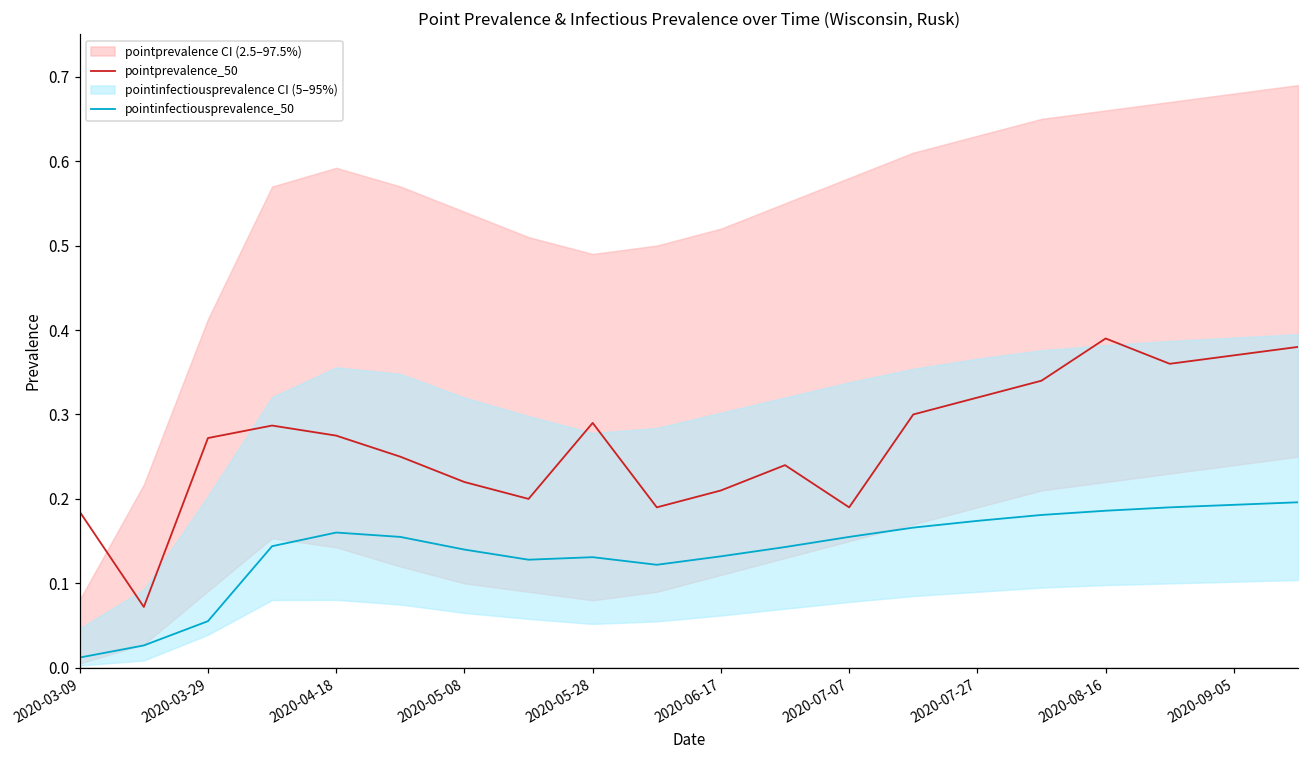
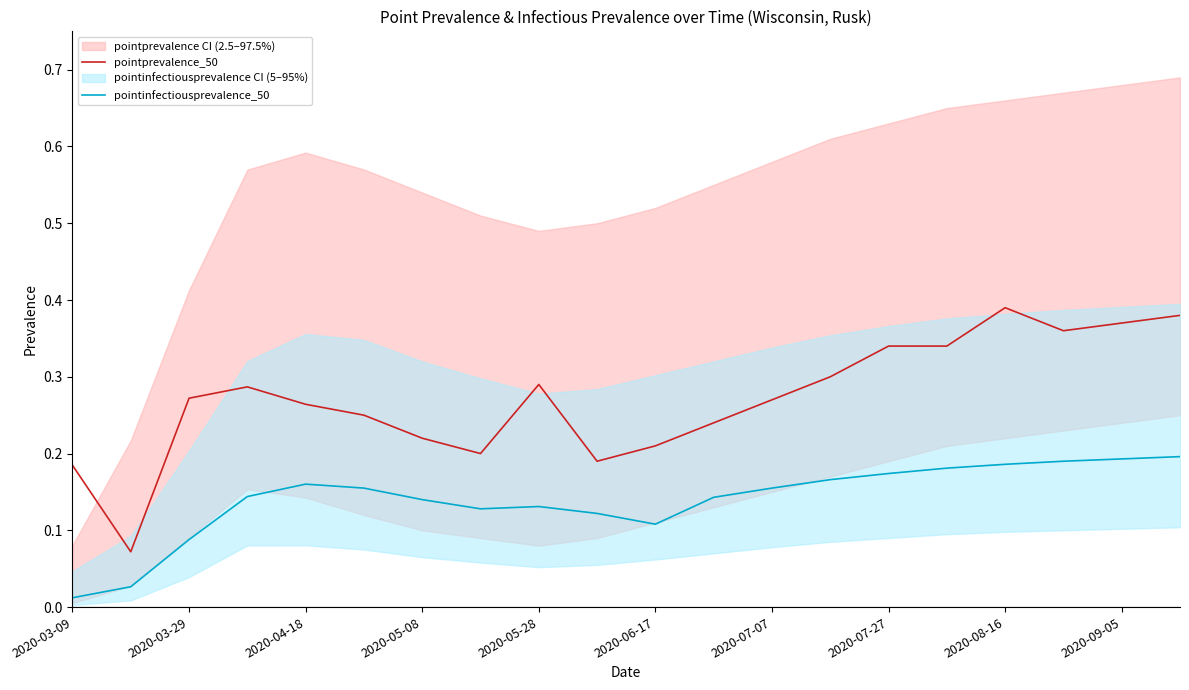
  {
    "pointprevalence_50": {
      "2020-03-09": 0.18,
      "2020-03-29": 0.27,
-     "2020-04-18": 0.27,
+     "2020-04-18": 0.26,
      "2020-05-08": 0.22,
      "2020-05-28": 0.29,
      "2020-06-17": 0.21,
-     "2020-07-07": 0.19,
-     "2020-07-27": 0.32,
+     "2020-07-07": 0.27,
+     "2020-07-27": 0.34,
      "2020-08-16": 0.39,
      "2020-09-05": 0.37
    },
    "pointinfectiousprevalence_50": {
      "2020-03-09": 0.01,
-     "2020-03-29": 0.06,
+     "2020-03-29": 0.09,
      "2020-04-18": 0.16,
      "2020-05-08": 0.14,
      "2020-05-28": 0.13,
-     "2020-06-17": 0.13,
+     "2020-06-17": 0.11,
      "2020-07-07": 0.16,
      "2020-07-27": 0.17,
      "2020-08-16": 0.19,
      "2020-09-05": 0.19
    }
  }
